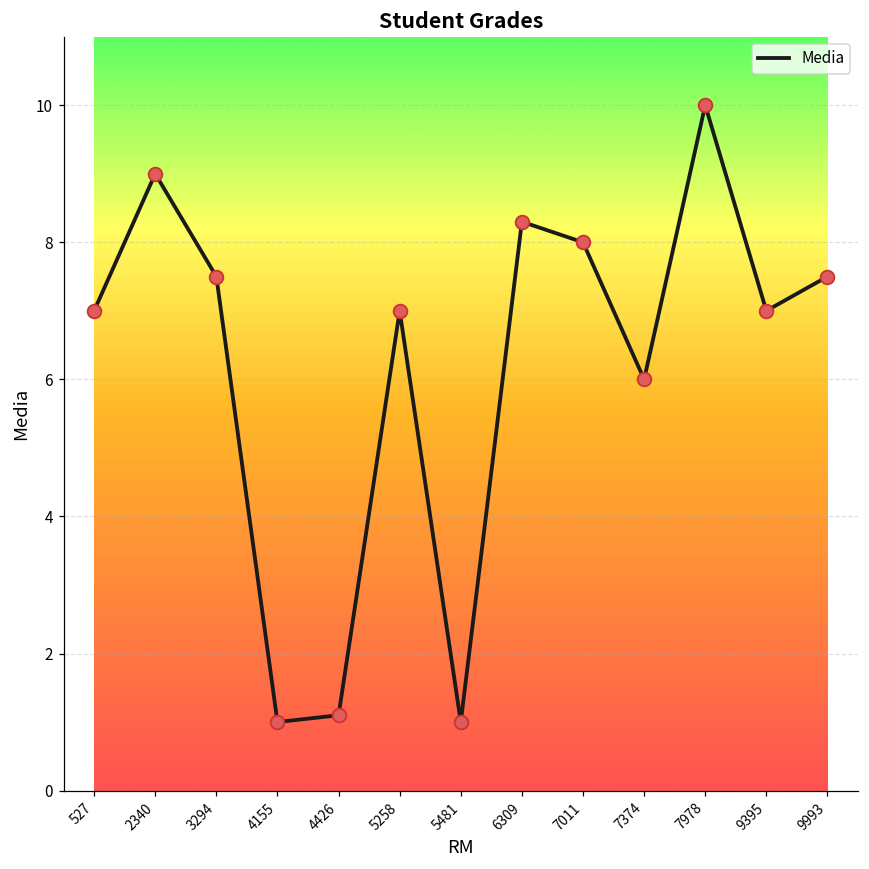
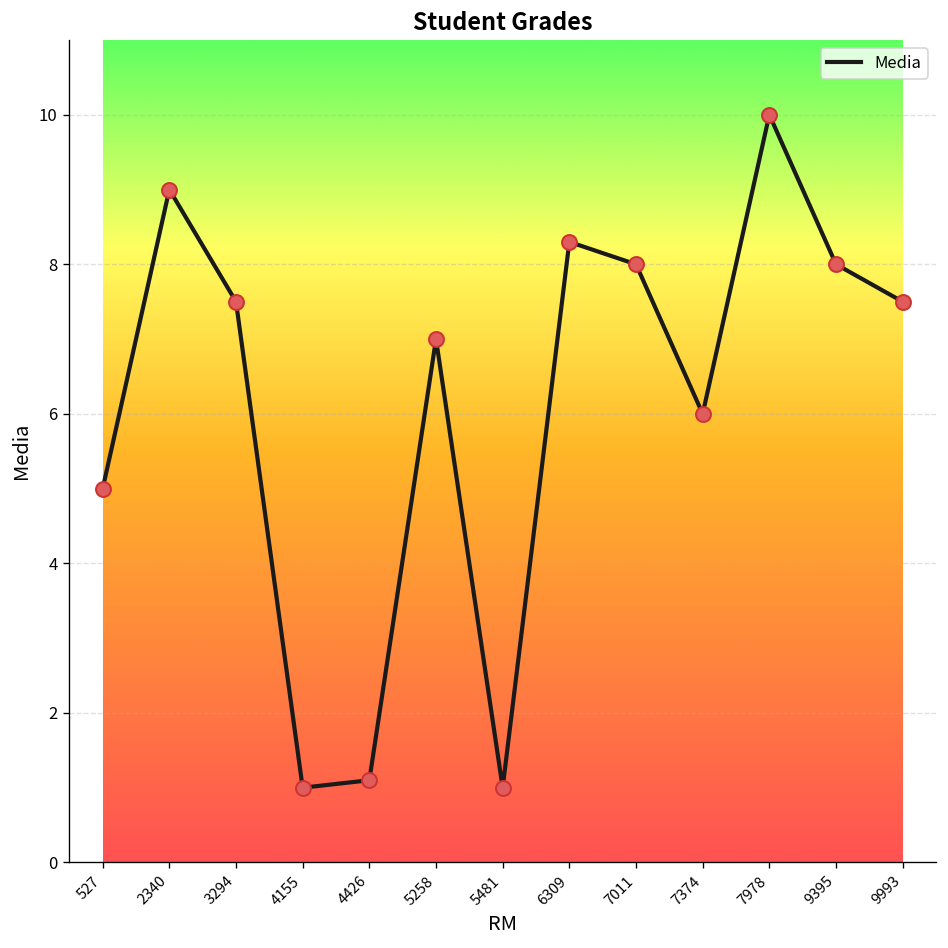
  {
-   "527": 7,
+   "527": 5,
    "2340": 9,
    "3294": 7.5,
    "4155": 1,
    "4426": 1.1,
    "5258": 7,
    "5481": 1,
    "6309": 8.3,
    "7011": 8,
    "7374": 6,
    "7978": 10,
-   "9395": 7,
+   "9395": 8,
    "9993": 7.5
  }
